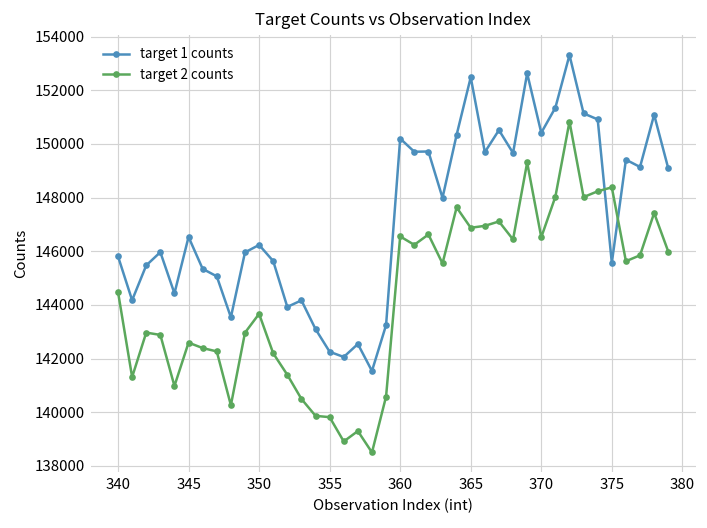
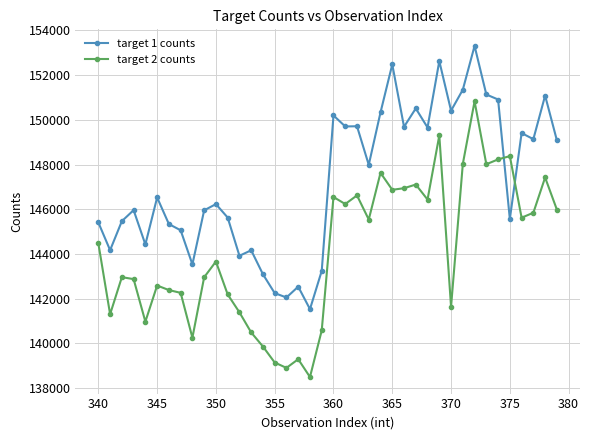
  {
    "target 1 counts": {
-     "340": 145800,
+     "340": 145400,
      "345": 146500,
      "350": 146200,
      "355": 142300,
      "360": 150200,
      "365": 152500,
      "370": 150400,
      "375": 145600
    },
    "target 2 counts": {
      "340": 144500,
      "345": 142600,
      "350": 143700,
-     "355": 139800,
+     "355": 139100,
      "360": 146600,
      "365": 146900,
-     "370": 146500,
+     "370": 141600,
      "375": 148400
    }
  }
